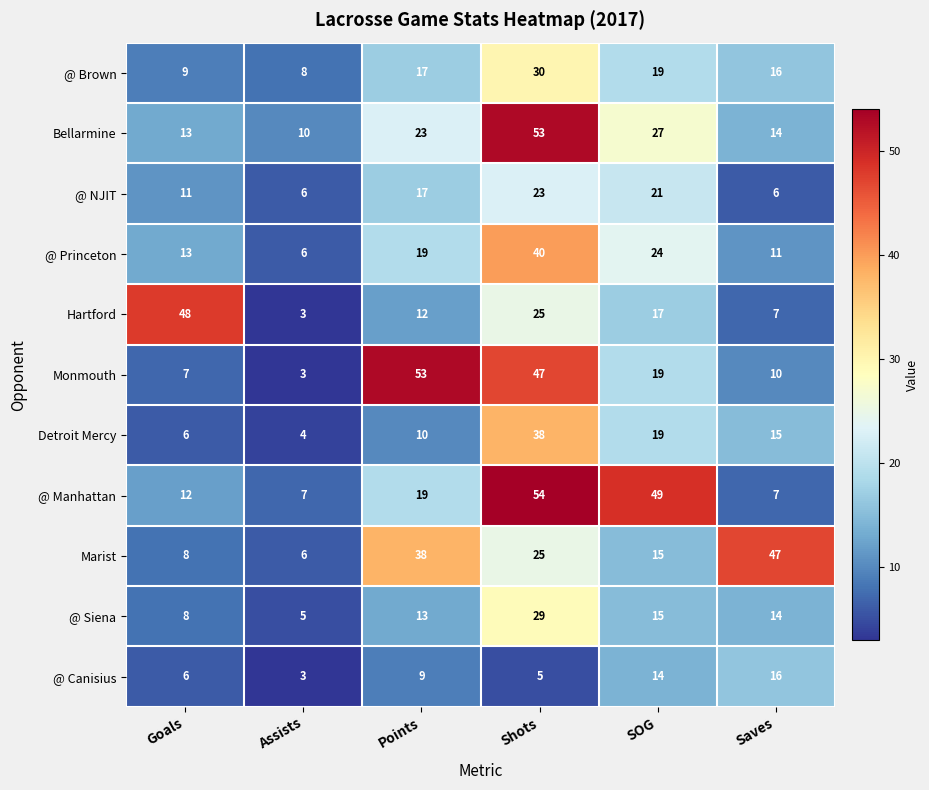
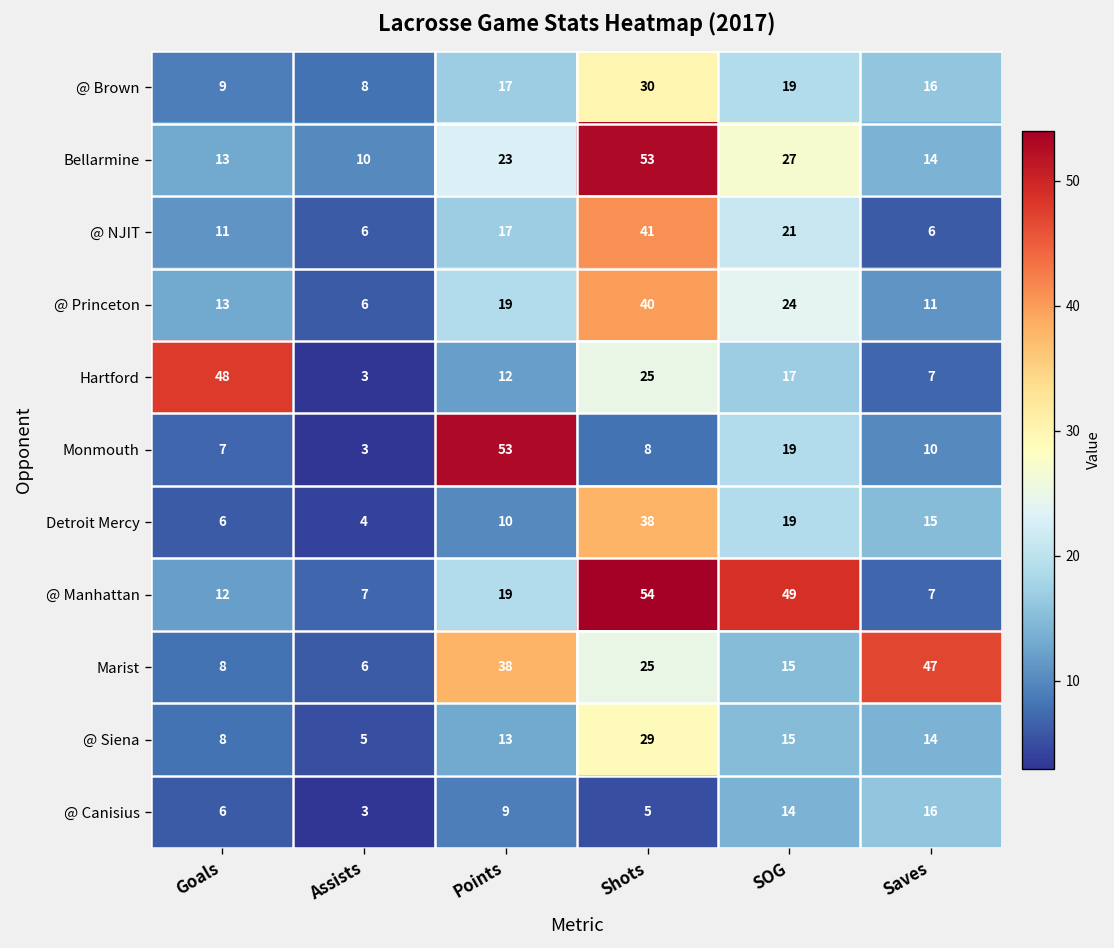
  {
    "@ Brown": {
      "Goals": 9,
      "Assists": 8,
      "Points": 17,
      "Shots": 30,
      "SOG": 19,
      "Saves": 16
    },
    "Bellarmine": {
      "Goals": 13,
      "Assists": 10,
      "Points": 23,
      "Shots": 53,
      "SOG": 27,
      "Saves": 14
    },
    "@ NJIT": {
      "Goals": 11,
      "Assists": 6,
      "Points": 17,
-     "Shots": 23,
+     "Shots": 41,
      "SOG": 21,
      "Saves": 6
    },
    "@ Princeton": {
      "Goals": 13,
      "Assists": 6,
      "Points": 19,
      "Shots": 40,
      "SOG": 24,
      "Saves": 11
    },
    "Hartford": {
      "Goals": 48,
      "Assists": 3,
      "Points": 12,
      "Shots": 25,
      "SOG": 17,
      "Saves": 7
    },
    "Monmouth": {
      "Goals": 7,
      "Assists": 3,
      "Points": 53,
-     "Shots": 47,
+     "Shots": 8,
      "SOG": 19,
      "Saves": 10
    },
    "Detroit Mercy": {
      "Goals": 6,
      "Assists": 4,
      "Points": 10,
      "Shots": 38,
      "SOG": 19,
      "Saves": 15
    },
    "@ Manhattan": {
      "Goals": 12,
      "Assists": 7,
      "Points": 19,
      "Shots": 54,
      "SOG": 49,
      "Saves": 7
    },
    "Marist": {
      "Goals": 8,
      "Assists": 6,
      "Points": 38,
      "Shots": 25,
      "SOG": 15,
      "Saves": 47
    },
    "@ Siena": {
      "Goals": 8,
      "Assists": 5,
      "Points": 13,
      "Shots": 29,
      "SOG": 15,
      "Saves": 14
    },
    "@ Canisius": {
      "Goals": 6,
      "Assists": 3,
      "Points": 9,
      "Shots": 5,
      "SOG": 14,
      "Saves": 16
    }
  }
